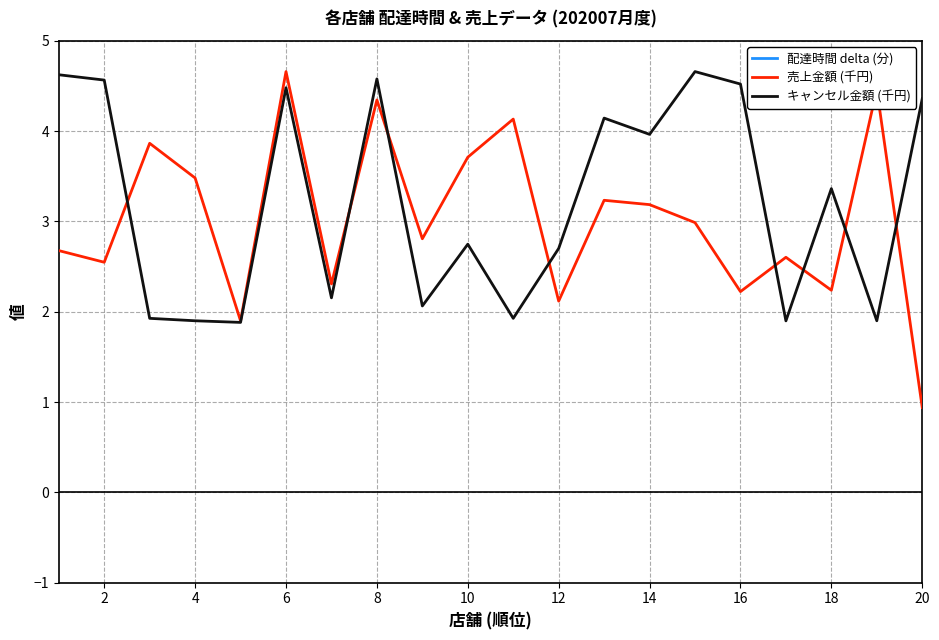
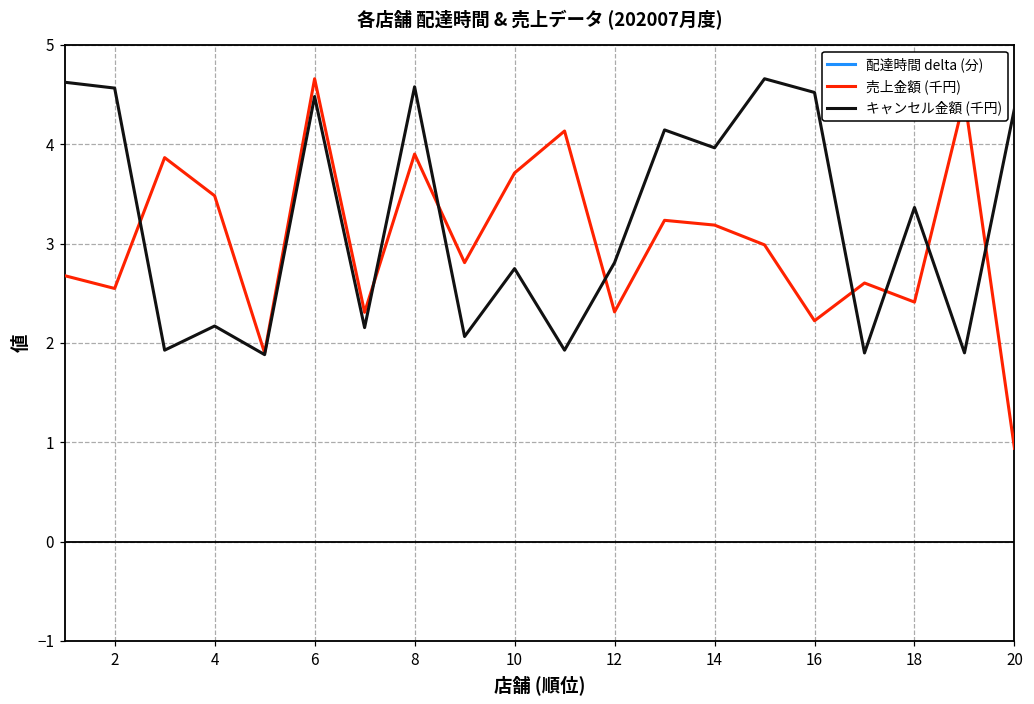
  {
    "売上金額 (千円)": {
      "2": 2.5,
      "4": 3.5,
      "6": 4.7,
-     "8": 4.3,
+     "8": 3.9,
      "10": 3.7,
-     "12": 2.1,
+     "12": 2.3,
      "14": 3.2,
      "16": 2.2,
-     "18": 2.2,
+     "18": 2.4,
      "20": 0.9
    },
    "キャンセル金額 (千円)": {
      "2": 4.6,
-     "4": 1.9,
+     "4": 2.2,
      "6": 4.5,
      "8": 4.6,
      "10": 2.7,
-     "12": 2.7,
+     "12": 2.8,
      "14": 4.0,
      "16": 4.5,
      "18": 3.4,
      "20": 4.4
    }
  }
